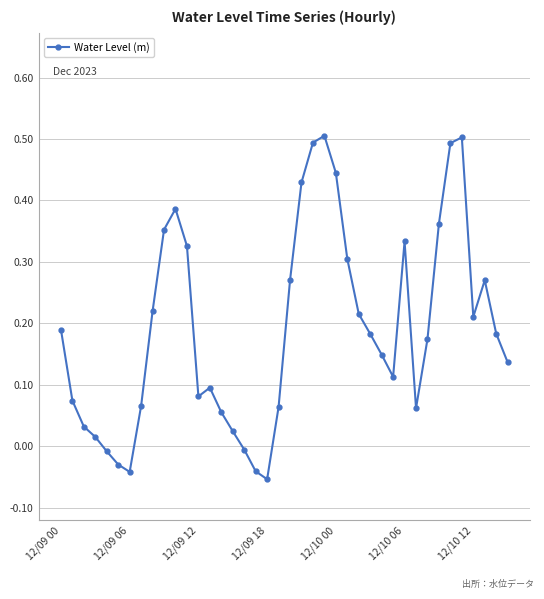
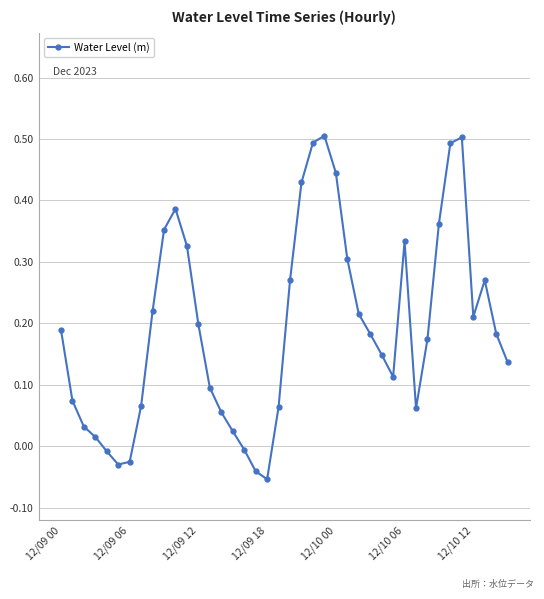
  {
    "12/09 00": 0.19,
-   "12/09 06": -0.04,
-   "12/09 12": 0.08,
+   "12/09 06": -0.03,
+   "12/09 12": 0.20,
    "12/09 18": -0.05,
    "12/10 00": 0.44,
    "12/10 06": 0.33,
    "12/10 12": 0.21
  }
